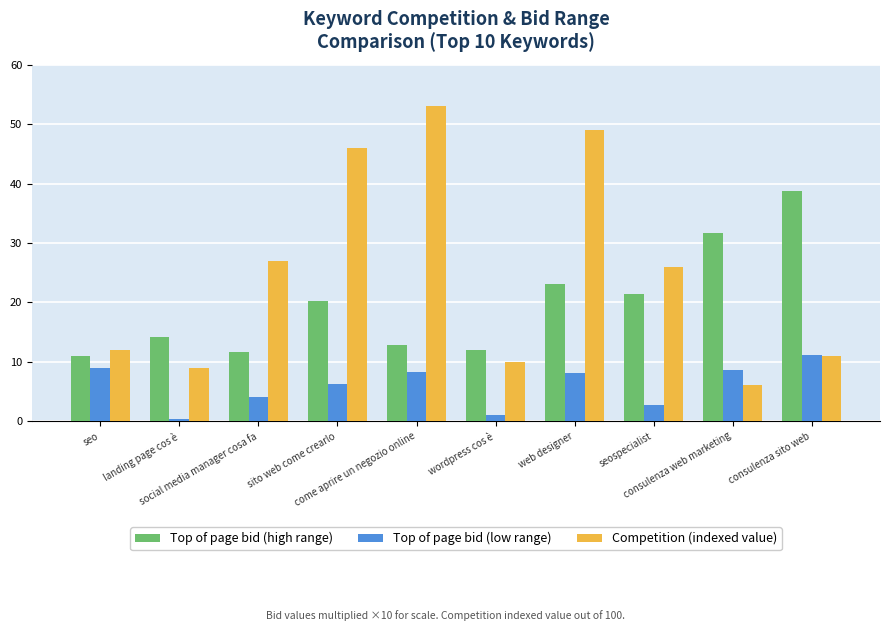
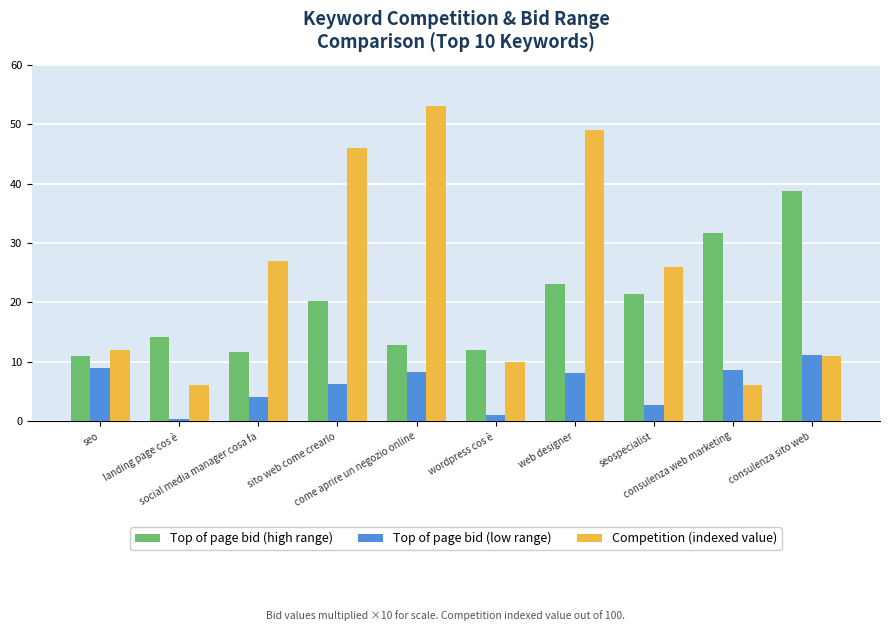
  {
    "Top of page bid (high range)": {
      "seo": 11,
      "landing page cos è": 14,
      "social media manager cosa fa": 12,
      "sito web come crearlo": 20,
      "come aprire un negozio online": 13,
      "wordpress cos è": 12,
      "web designer": 23,
      "seospecialist": 21,
      "consulenza web marketing": 32,
      "consulenza sito web": 39
    },
    "Top of page bid (low range)": {
      "seo": 9,
      "social media manager cosa fa": 4,
      "sito web come crearlo": 6,
      "come aprire un negozio online": 8,
      "wordpress cos è": 1,
      "web designer": 8,
      "seospecialist": 3,
      "consulenza web marketing": 9,
      "consulenza sito web": 11
    },
    "Competition (indexed value)": {
      "seo": 12,
-     "landing page cos è": 9,
+     "landing page cos è": 6,
      "social media manager cosa fa": 27,
      "sito web come crearlo": 46,
      "come aprire un negozio online": 53,
      "wordpress cos è": 10,
      "web designer": 49,
      "seospecialist": 26,
      "consulenza web marketing": 6,
      "consulenza sito web": 11
    }
  }
